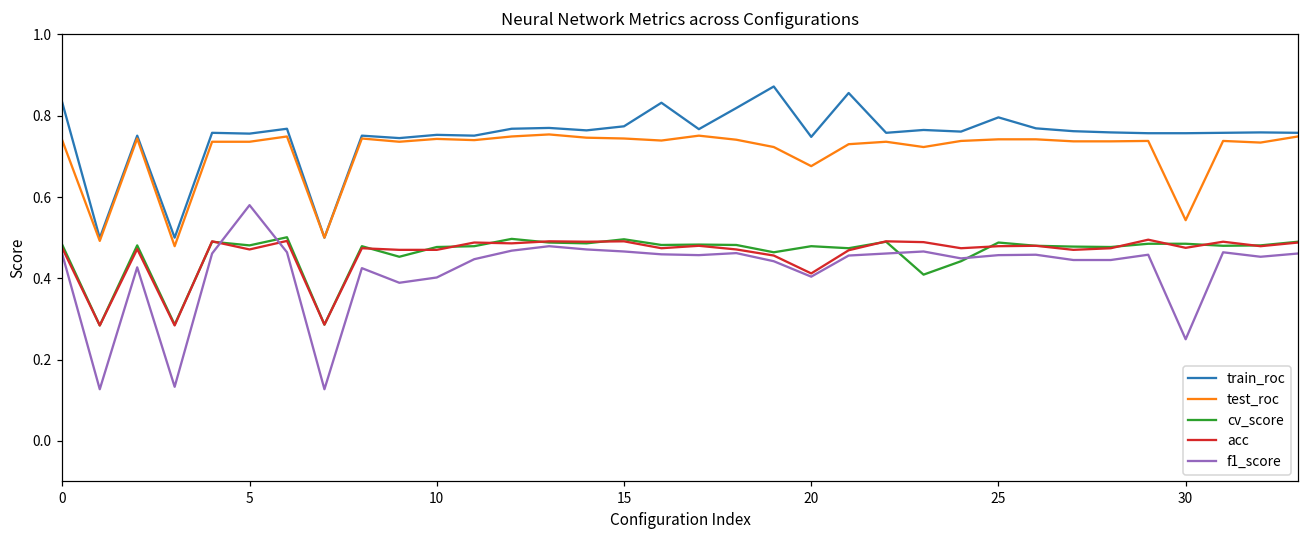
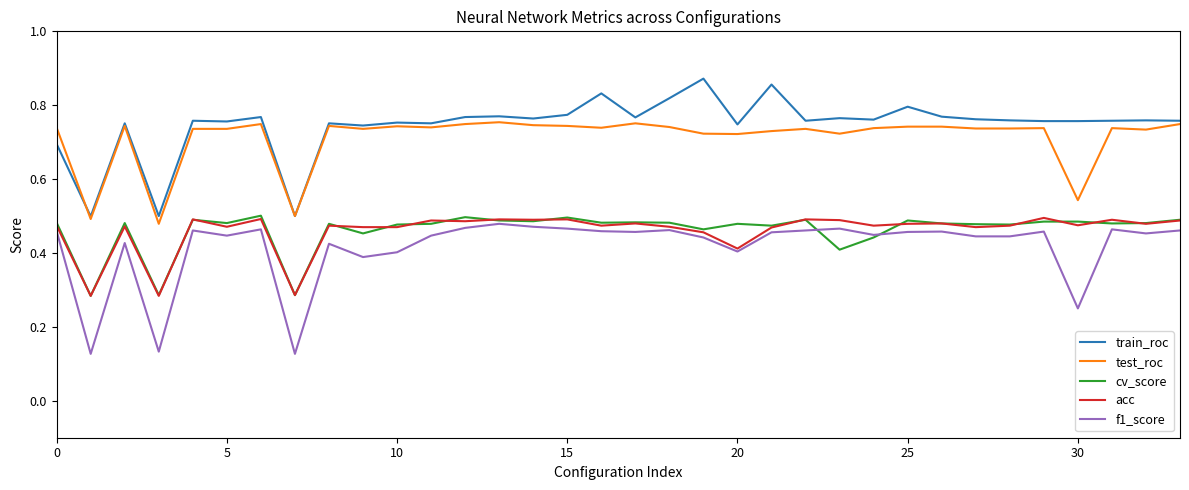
  {
    "train_roc": {
-     "0": 0.83,
+     "0": 0.70,
      "5": 0.76,
      "10": 0.75,
      "15": 0.77,
      "20": 0.75,
      "25": 0.80,
      "30": 0.76
    },
    "test_roc": {
      "0": 0.74,
      "5": 0.74,
      "10": 0.74,
      "15": 0.74,
-     "20": 0.68,
+     "20": 0.72,
      "25": 0.74,
      "30": 0.54
    },
    "cv_score": {
      "0": 0.48,
      "5": 0.48,
      "20": 0.48,
      "25": 0.49,
      "30": 0.49
    },
    "acc": {
      "0": 0.47,
      "5": 0.47,
      "20": 0.41,
      "25": 0.48,
      "30": 0.48
    },
    "f1_score": {
      "0": 0.46,
-     "5": 0.58,
+     "5": 0.45,
      "10": 0.40,
      "15": 0.47,
      "20": 0.40,
      "25": 0.46,
      "30": 0.25
    }
  }
